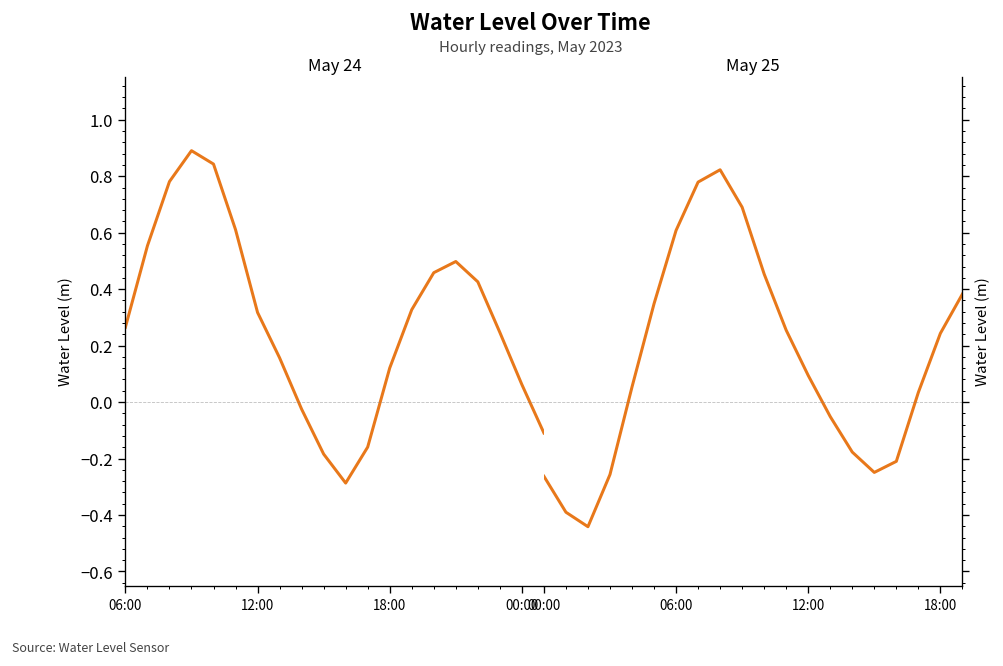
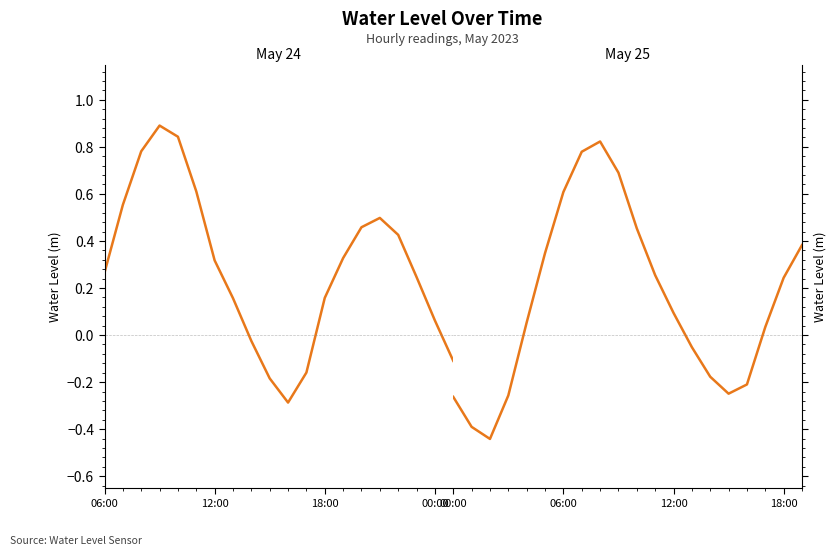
  {
    "May 24": {
      "06:00": 0.27,
      "12:00": 0.32,
-     "18:00": 0.12,
+     "18:00": 0.16,
      "00:00": 0.06
    }
  }
